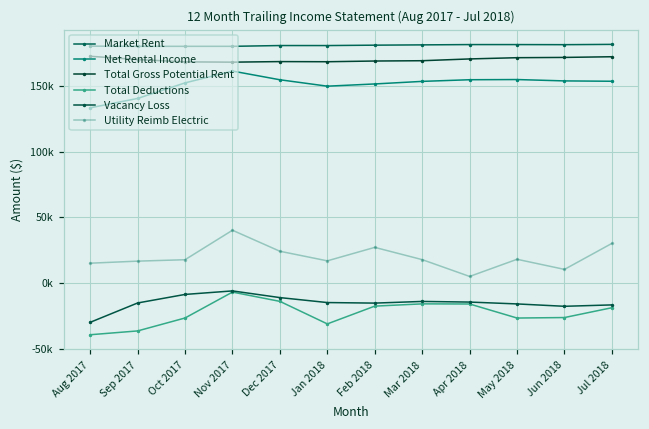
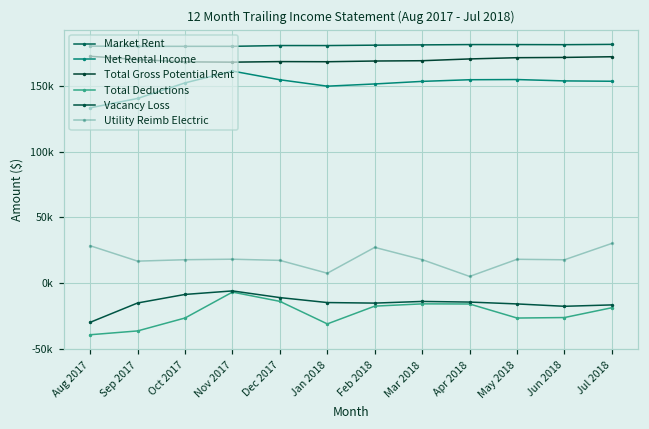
  {
    "Total Deductions": {
      "Aug 2017": -39000,
      "Sep 2017": -36000,
      "Oct 2017": -26000,
      "Dec 2017": -14000,
      "Jan 2018": -31000,
      "Feb 2018": -17000,
      "May 2018": -27000,
      "Jun 2018": -26000
    },
    "Utility Reimb Electric": {
-     "Aug 2017": 15000,
+     "Aug 2017": 28000,
      "Sep 2017": 17000,
      "Oct 2017": 18000,
-     "Nov 2017": 40000,
-     "Dec 2017": 24000,
-     "Jan 2018": 17000,
+     "Nov 2017": 18000,
+     "Dec 2017": 17000,
+     "Jan 2018": 8000,
      "Feb 2018": 27000,
      "Mar 2018": 18000,
      "Apr 2018": 5000,
      "May 2018": 18000,
-     "Jun 2018": 11000,
+     "Jun 2018": 18000,
      "Jul 2018": 30000
    }
  }
